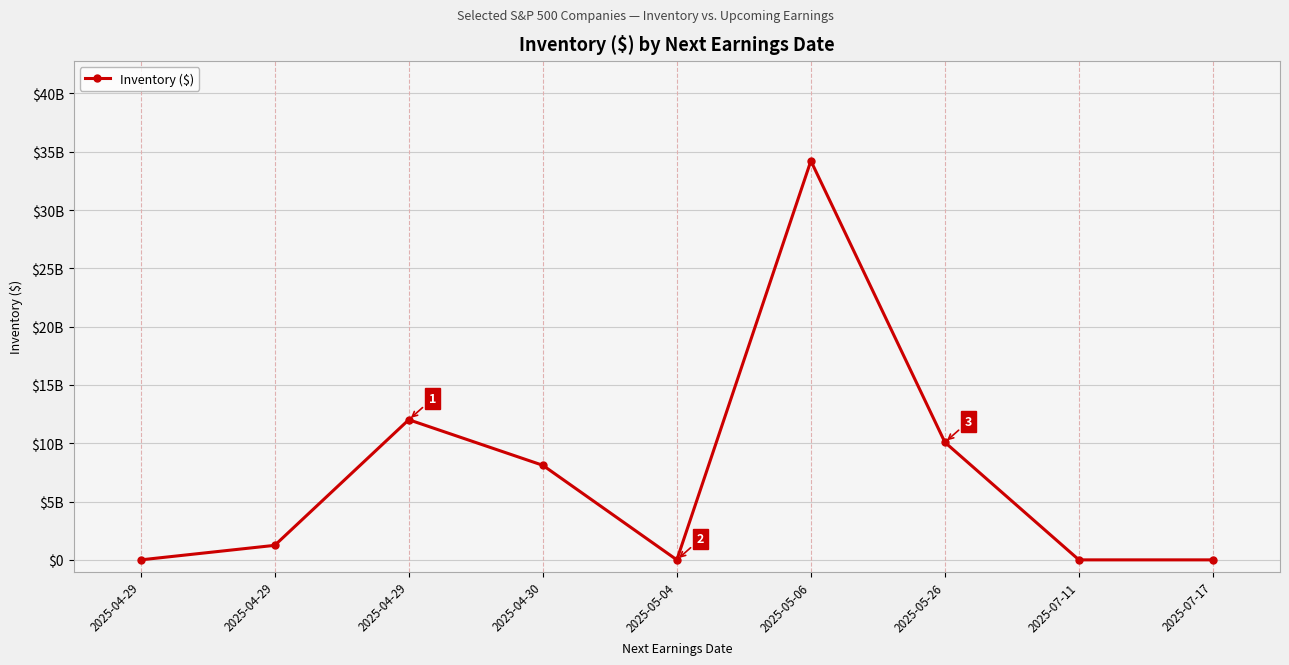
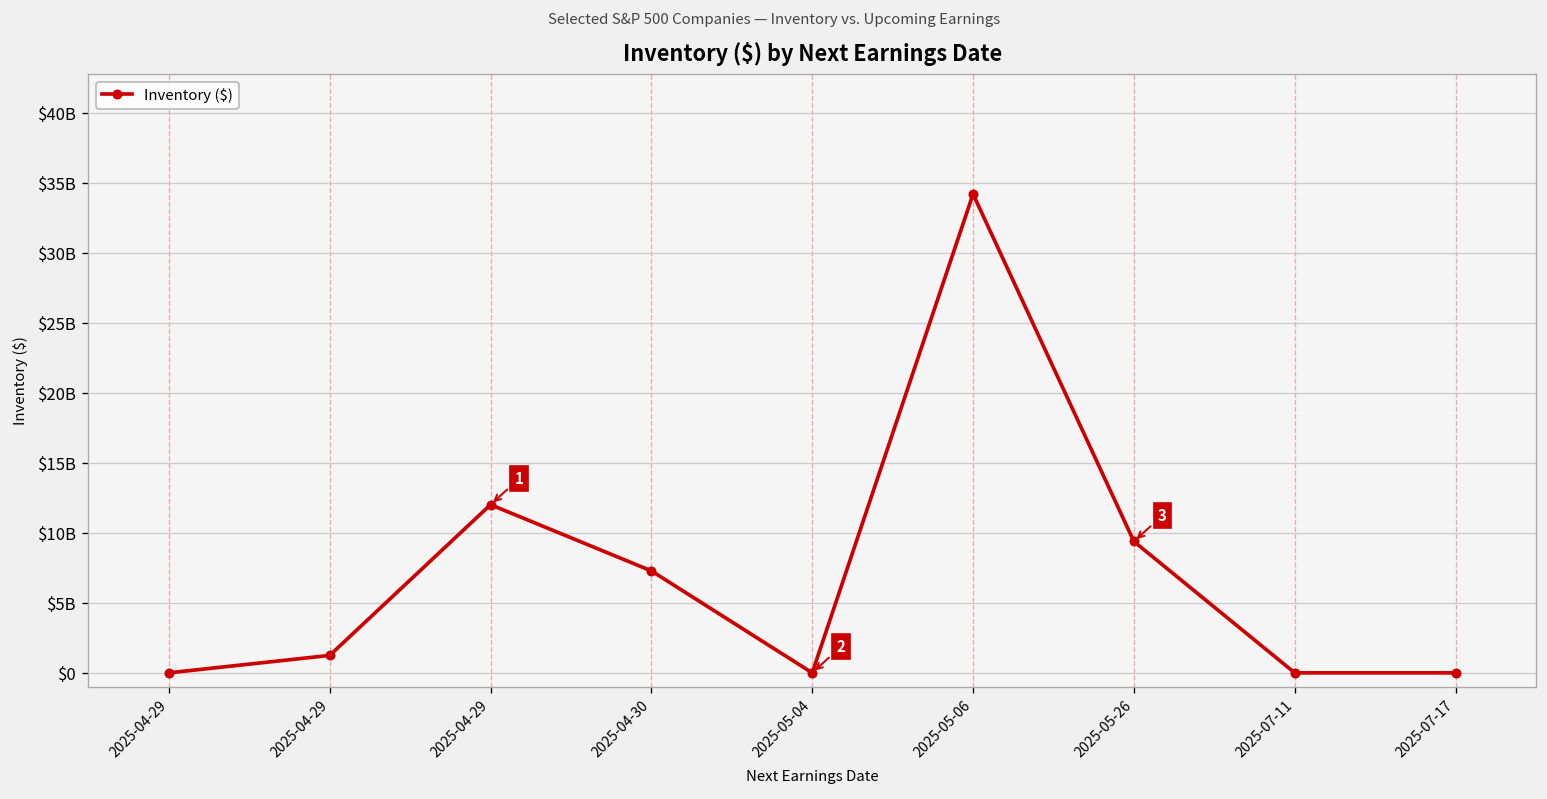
  {
-   "2025-04-30": "$8100000000",
+   "2025-04-30": "$7300000000",
    "2025-05-06": "$34200000000",
-   "2025-05-26": "$10100000000",
+   "2025-05-26": "$9400000000",
    "2025-07-11": "$0",
    "2025-07-17": "$0"
  }
